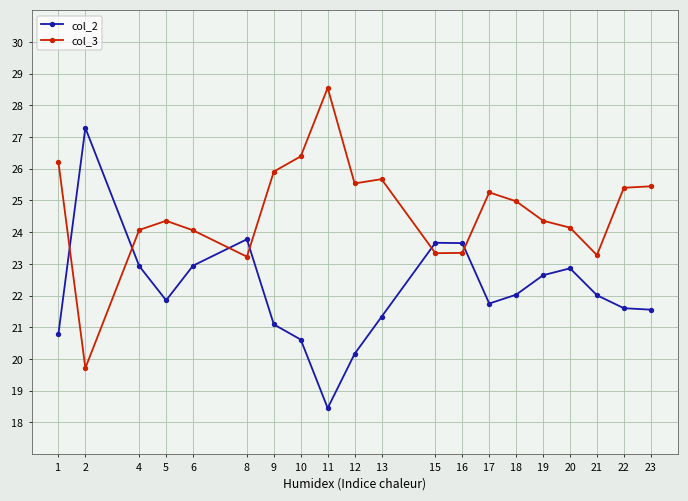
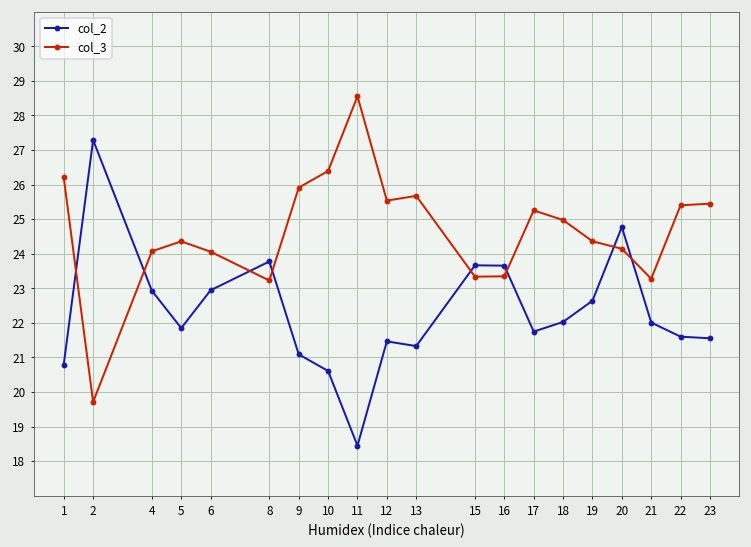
  {
    "col_2": {
      "1": 20.8,
      "2": 27.3,
      "4": 22.9,
      "5": 21.8,
      "6": 22.9,
      "8": 23.8,
      "9": 21.1,
      "10": 20.6,
      "11": 18.4,
-     "12": 20.2,
+     "12": 21.5,
      "13": 21.3,
      "15": 23.7,
      "16": 23.7,
      "17": 21.7,
      "18": 22.0,
      "19": 22.6,
-     "20": 22.9,
+     "20": 24.8,
      "21": 22.0,
      "22": 21.6,
      "23": 21.6
    },
    "col_3": {
      "1": 26.2,
      "2": 19.7,
      "4": 24.1,
      "5": 24.4,
      "6": 24.1,
      "8": 23.2,
      "9": 25.9,
      "10": 26.4,
      "11": 28.6,
      "12": 25.5,
      "13": 25.7,
      "15": 23.3,
      "16": 23.3,
      "17": 25.3,
      "18": 25.0,
      "19": 24.4,
      "20": 24.1,
      "21": 23.3,
      "22": 25.4,
      "23": 25.4
    }
  }
